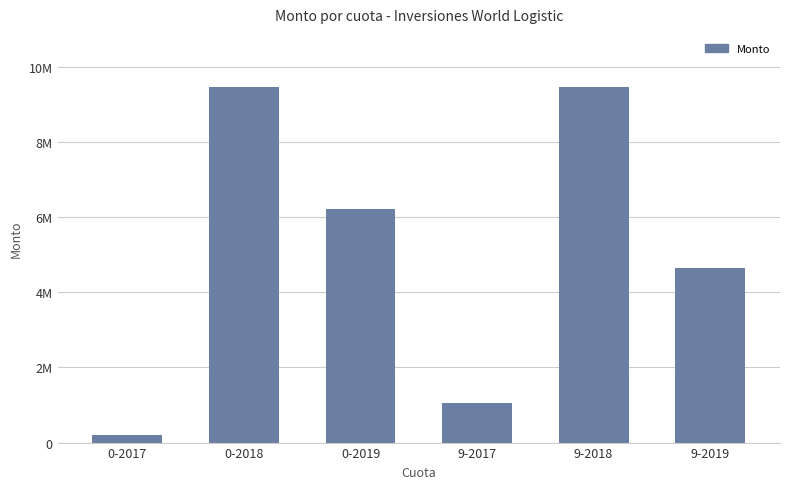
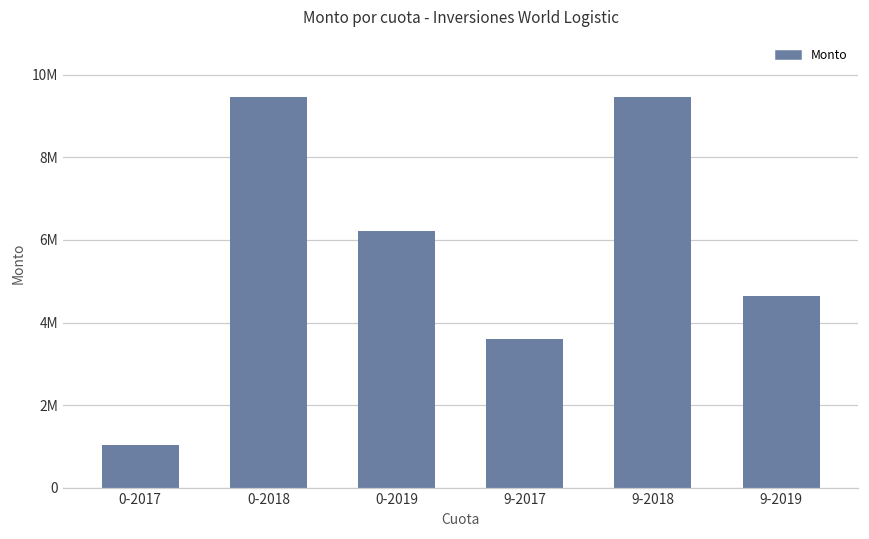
  {
-   "0-2017": 200000,
+   "0-2017": 1000000,
    "0-2018": 9500000,
    "0-2019": 6200000,
-   "9-2017": 1000000,
+   "9-2017": 3600000,
    "9-2018": 9500000,
    "9-2019": 4600000
  }
